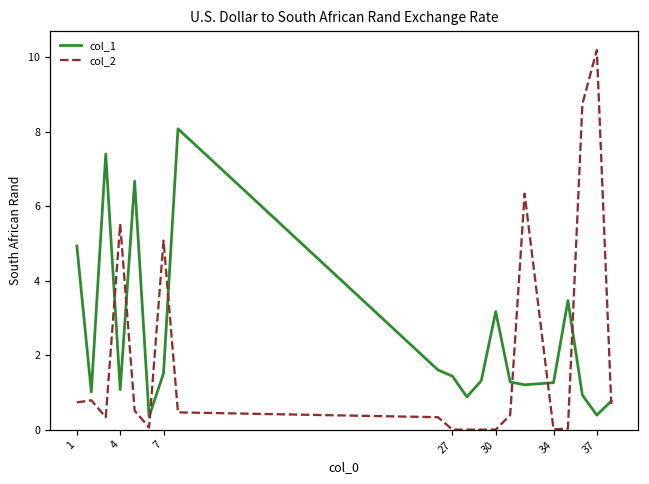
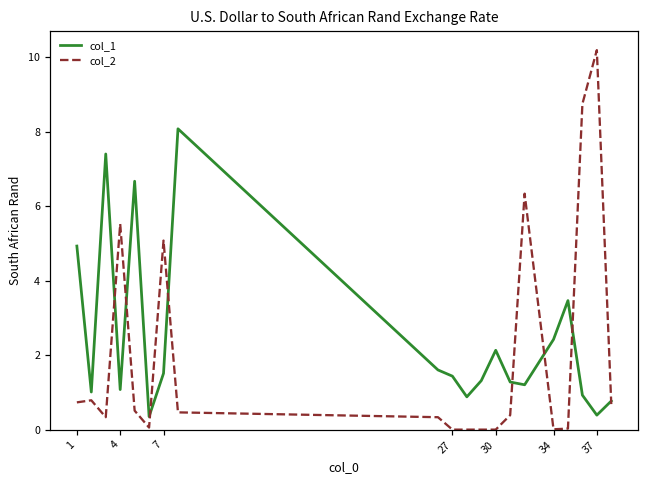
  {
    "col_1": {
      "1": 4.9,
      "4": 1.1,
      "7": 1.5,
      "27": 1.4,
-     "30": 3.2,
-     "34": 1.3,
+     "30": 2.1,
+     "34": 2.4,
      "37": 0.4
    },
    "col_2": {
      "1": 0.7,
      "4": 5.5,
      "7": 5.1,
      "27": 0.0,
      "30": 0.0,
      "34": 0.0,
      "37": 10.2
    }
  }
